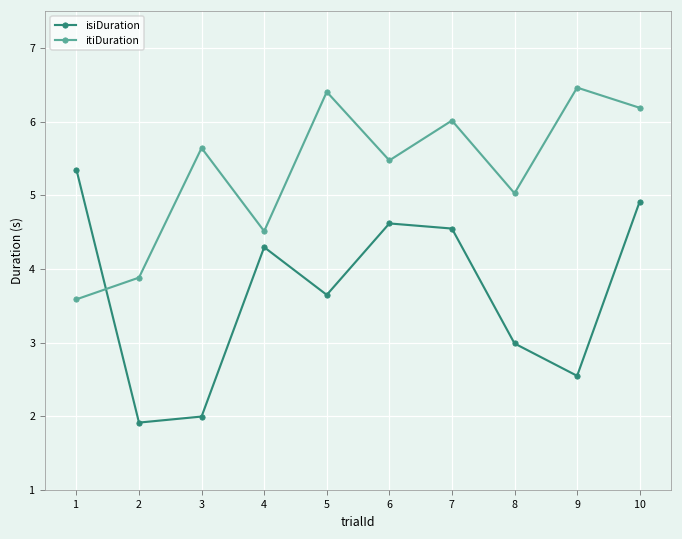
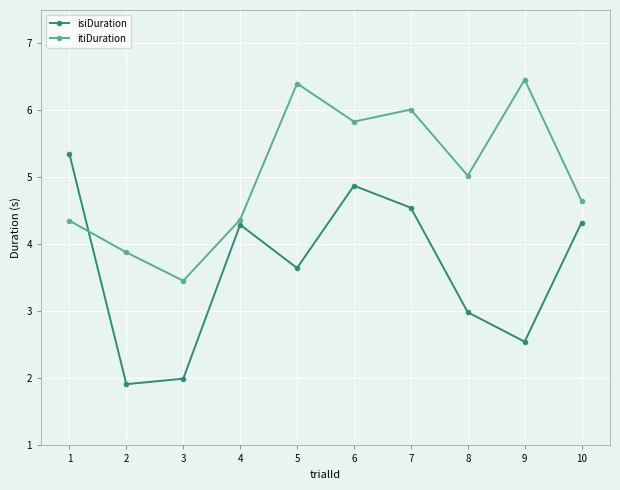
  {
    "isiDuration": {
      "1": 5.3,
      "2": 1.9,
      "3": 2.0,
      "4": 4.3,
      "5": 3.6,
-     "6": 4.6,
+     "6": 4.9,
      "7": 4.5,
      "8": 3.0,
      "9": 2.5,
-     "10": 4.9
+     "10": 4.3
    },
    "itiDuration": {
-     "1": 3.6,
+     "1": 4.4,
      "2": 3.9,
-     "3": 5.6,
-     "4": 4.5,
+     "3": 3.5,
+     "4": 4.4,
      "5": 6.4,
-     "6": 5.5,
+     "6": 5.8,
      "7": 6.0,
      "8": 5.0,
      "9": 6.5,
-     "10": 6.2
+     "10": 4.7
    }
  }
